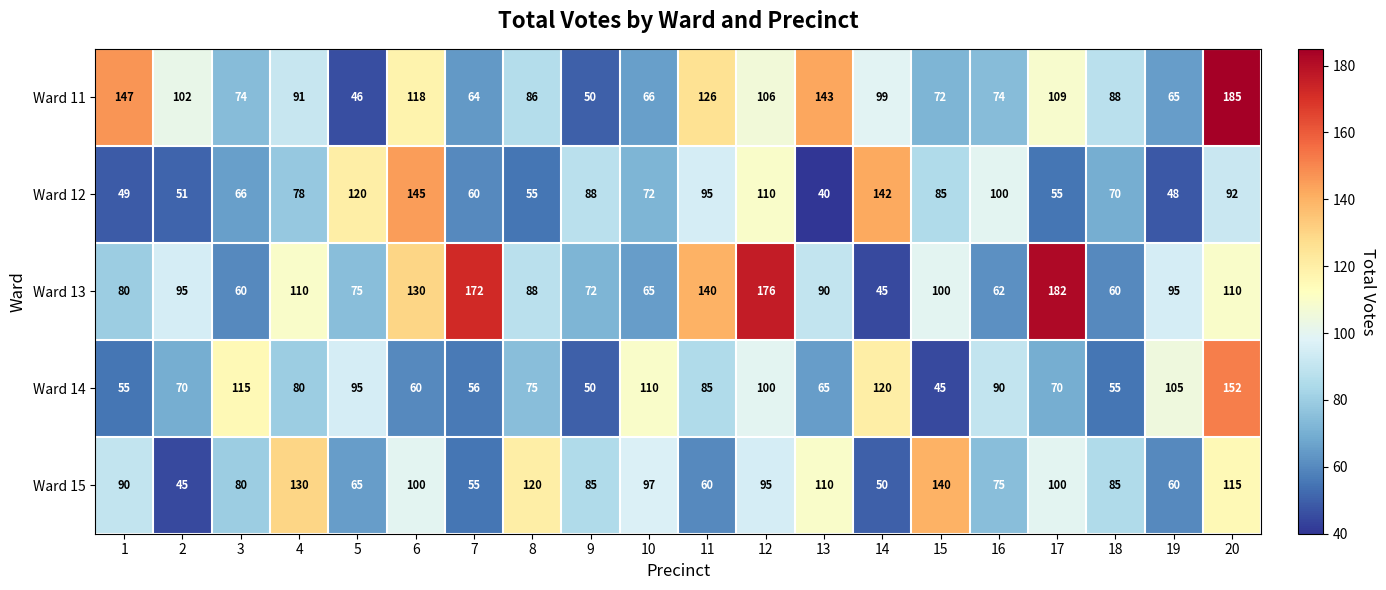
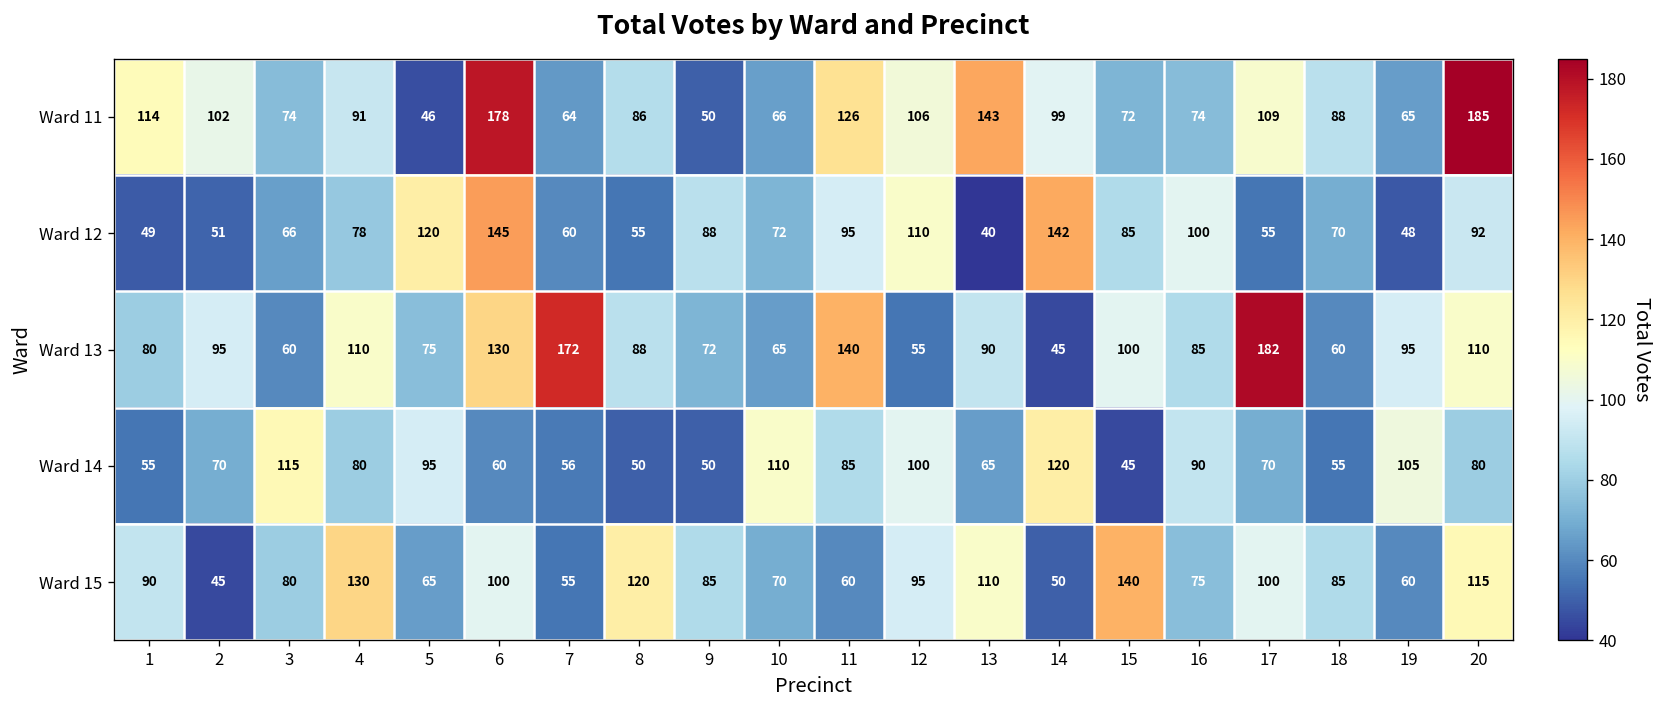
  {
    "Ward 11": {
-     "1": 147,
+     "1": 114,
      "2": 102,
      "3": 74,
      "4": 91,
      "5": 46,
-     "6": 118,
+     "6": 178,
      "7": 64,
      "8": 86,
      "9": 50,
      "10": 66,
      "11": 126,
      "12": 106,
      "13": 143,
      "14": 99,
      "15": 72,
      "16": 74,
      "17": 109,
      "18": 88,
      "19": 65,
      "20": 185
    },
    "Ward 12": {
      "1": 49,
      "2": 51,
      "3": 66,
      "4": 78,
      "5": 120,
      "6": 145,
      "7": 60,
      "8": 55,
      "9": 88,
      "10": 72,
      "11": 95,
      "12": 110,
      "13": 40,
      "14": 142,
      "15": 85,
      "16": 100,
      "17": 55,
      "18": 70,
      "19": 48,
      "20": 92
    },
    "Ward 13": {
      "1": 80,
      "2": 95,
      "3": 60,
      "4": 110,
      "5": 75,
      "6": 130,
      "7": 172,
      "8": 88,
      "9": 72,
      "10": 65,
      "11": 140,
-     "12": 176,
+     "12": 55,
      "13": 90,
      "14": 45,
      "15": 100,
-     "16": 62,
+     "16": 85,
      "17": 182,
      "18": 60,
      "19": 95,
      "20": 110
    },
    "Ward 14": {
      "1": 55,
      "2": 70,
      "3": 115,
      "4": 80,
      "5": 95,
      "6": 60,
      "7": 56,
-     "8": 75,
+     "8": 50,
      "9": 50,
      "10": 110,
      "11": 85,
      "12": 100,
      "13": 65,
      "14": 120,
      "15": 45,
      "16": 90,
      "17": 70,
      "18": 55,
      "19": 105,
-     "20": 152
+     "20": 80
    },
    "Ward 15": {
      "1": 90,
      "2": 45,
      "3": 80,
      "4": 130,
      "5": 65,
      "6": 100,
      "7": 55,
      "8": 120,
      "9": 85,
-     "10": 97,
+     "10": 70,
      "11": 60,
      "12": 95,
      "13": 110,
      "14": 50,
      "15": 140,
      "16": 75,
      "17": 100,
      "18": 85,
      "19": 60,
      "20": 115
    }
  }
